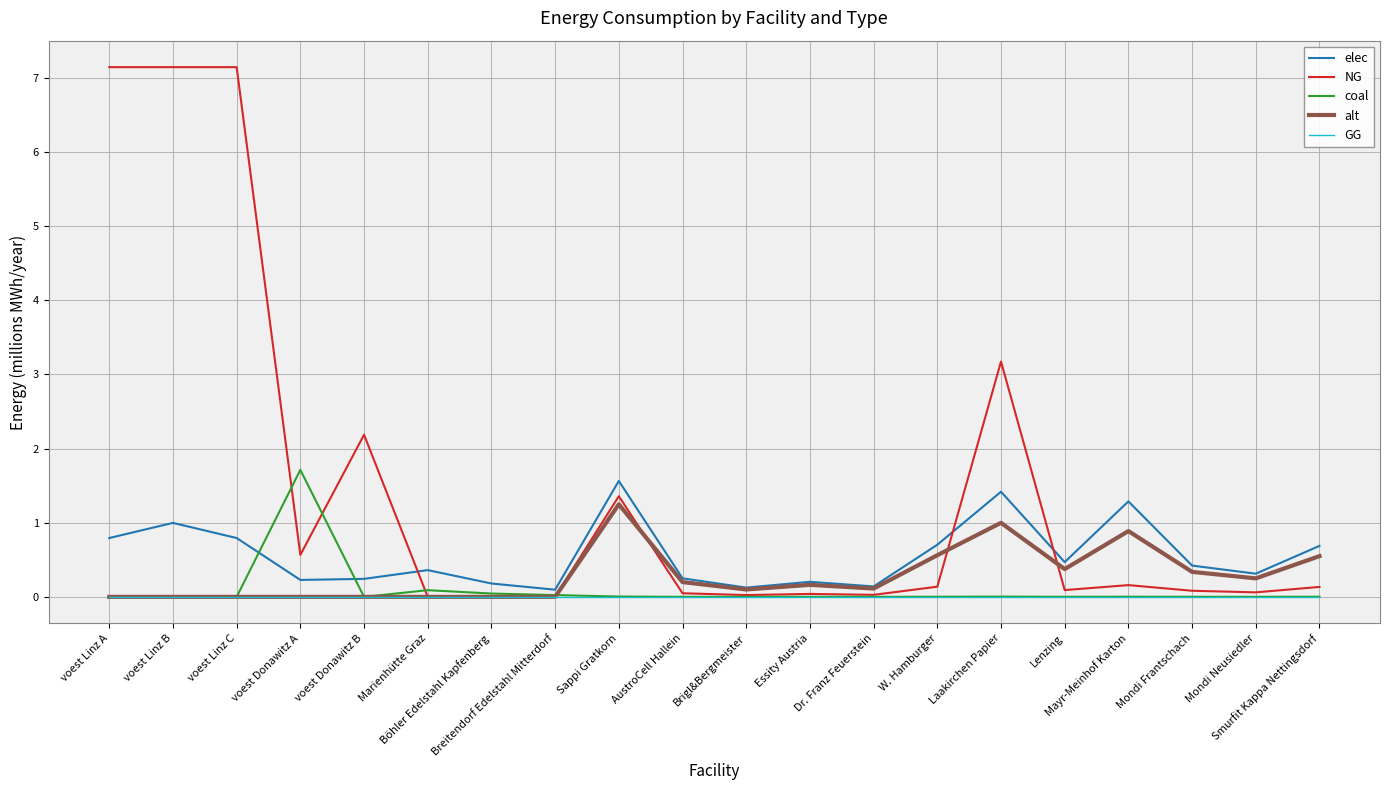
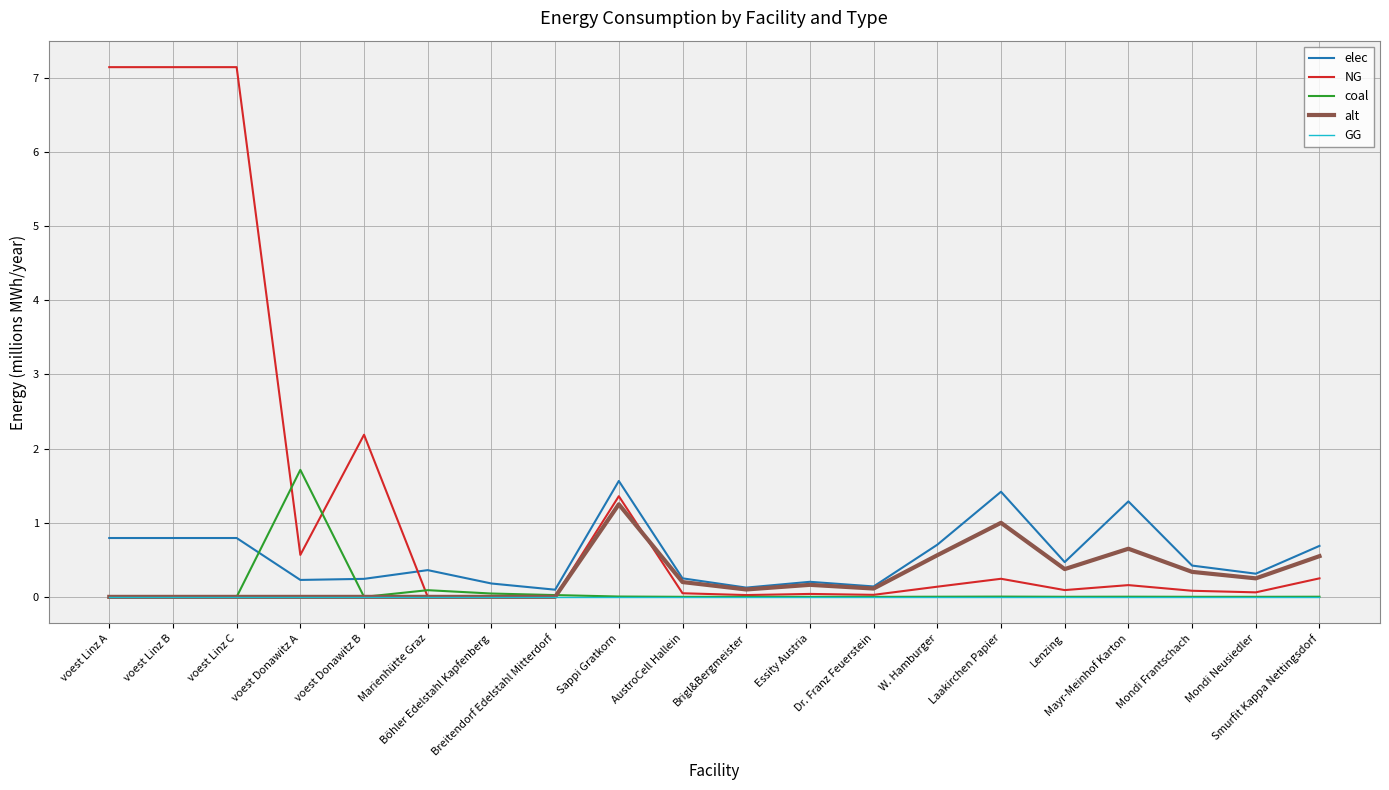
  {
    "elec": {
      "voest Linz A": 0.8,
-     "voest Linz B": 1.0,
+     "voest Linz B": 0.8,
      "voest Linz C": 0.8,
      "voest Donawitz A": 0.2,
      "voest Donawitz B": 0.2,
      "Marienhütte Graz": 0.4,
      "Böhler Edelstahl Kapfenberg": 0.2,
      "Breitendorf Edelstahl Mitterdorf": 0.1,
      "Sappi Gratkorn": 1.6,
      "AustroCell Hallein": 0.3,
      "Essity Austria": 0.2,
      "W. Hamburger": 0.7,
      "Laakirchen Papier": 1.4,
      "Lenzing": 0.5,
      "Mayr-Meinhof Karton": 1.3,
      "Mondi Frantschach": 0.4,
      "Mondi Neusiedler": 0.3,
      "Smurfit Kappa Nettingsdorf": 0.7
    },
    "NG": {
      "voest Linz A": 7.1,
      "voest Linz B": 7.1,
      "voest Linz C": 7.1,
      "voest Donawitz A": 0.6,
      "voest Donawitz B": 2.2,
      "Sappi Gratkorn": 1.4,
      "AustroCell Hallein": 0.0,
      "Essity Austria": 0.0,
      "W. Hamburger": 0.1,
-     "Laakirchen Papier": 3.2,
+     "Laakirchen Papier": 0.2,
      "Lenzing": 0.1,
      "Mayr-Meinhof Karton": 0.2,
      "Mondi Frantschach": 0.1,
      "Mondi Neusiedler": 0.1,
-     "Smurfit Kappa Nettingsdorf": 0.1
+     "Smurfit Kappa Nettingsdorf": 0.2
    },
    "coal": {
      "voest Donawitz A": 1.7,
      "Marienhütte Graz": 0.1,
      "Böhler Edelstahl Kapfenberg": 0.0
    },
    "alt": {
      "Sappi Gratkorn": 1.2,
      "AustroCell Hallein": 0.2,
      "Essity Austria": 0.2,
      "W. Hamburger": 0.6,
      "Laakirchen Papier": 1.0,
      "Lenzing": 0.4,
-     "Mayr-Meinhof Karton": 0.9,
+     "Mayr-Meinhof Karton": 0.6,
      "Mondi Frantschach": 0.3,
      "Mondi Neusiedler": 0.2,
      "Smurfit Kappa Nettingsdorf": 0.5
    }
  }
